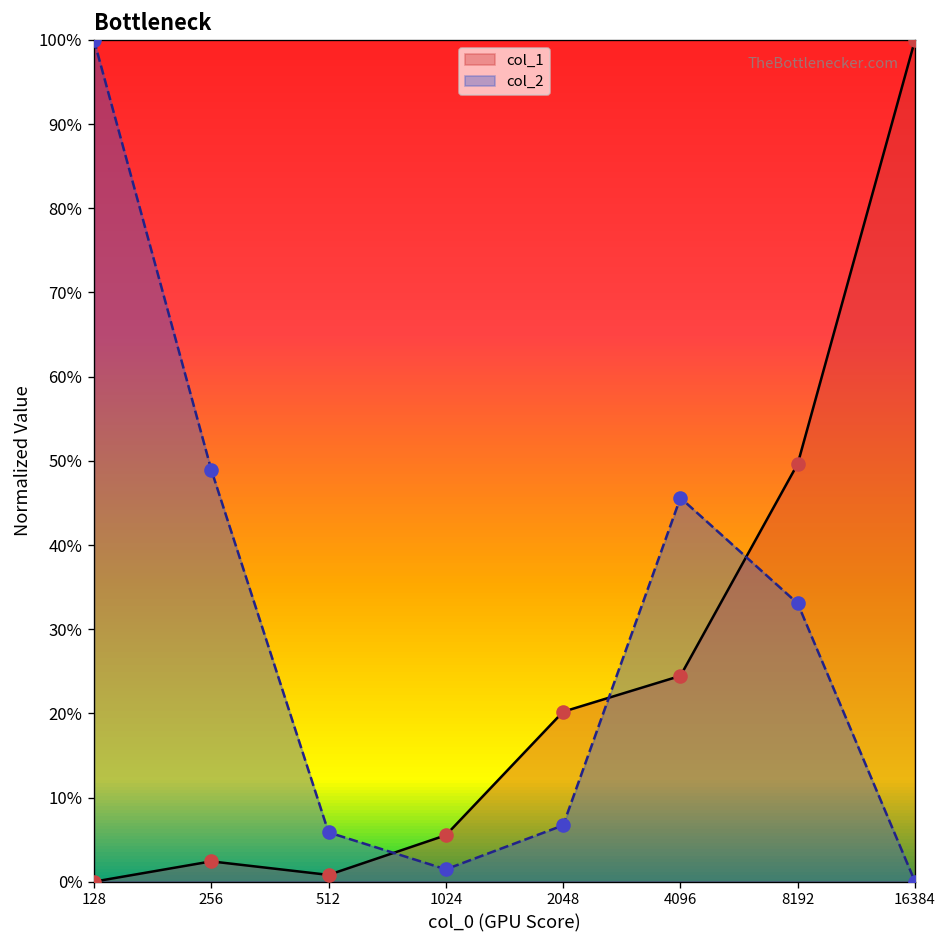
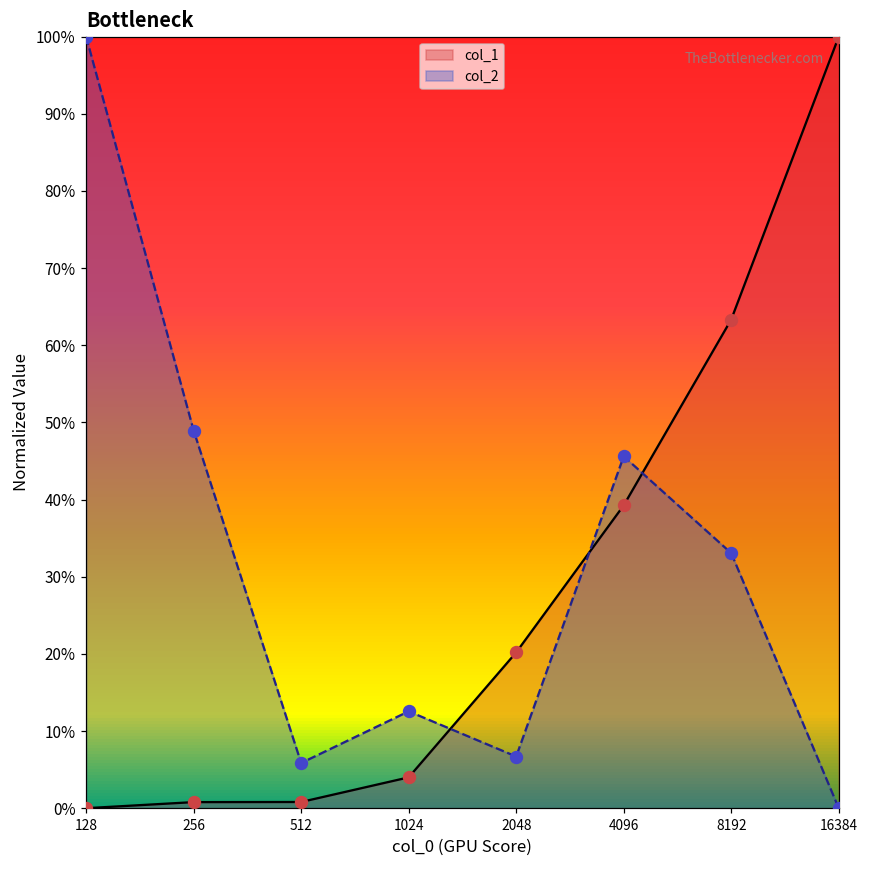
  {
    "col_1": {
      "128": "0%",
-     "256": "2%",
+     "256": "1%",
      "512": "1%",
-     "1024": "6%",
+     "1024": "4%",
      "2048": "20%",
-     "4096": "24%",
-     "8192": "50%",
+     "4096": "39%",
+     "8192": "63%",
      "16384": "100%"
    },
    "col_2": {
      "128": "100%",
      "256": "49%",
      "512": "6%",
-     "1024": "1%",
+     "1024": "13%",
      "2048": "7%",
      "4096": "46%",
      "8192": "33%",
      "16384": "0%"
    }
  }
